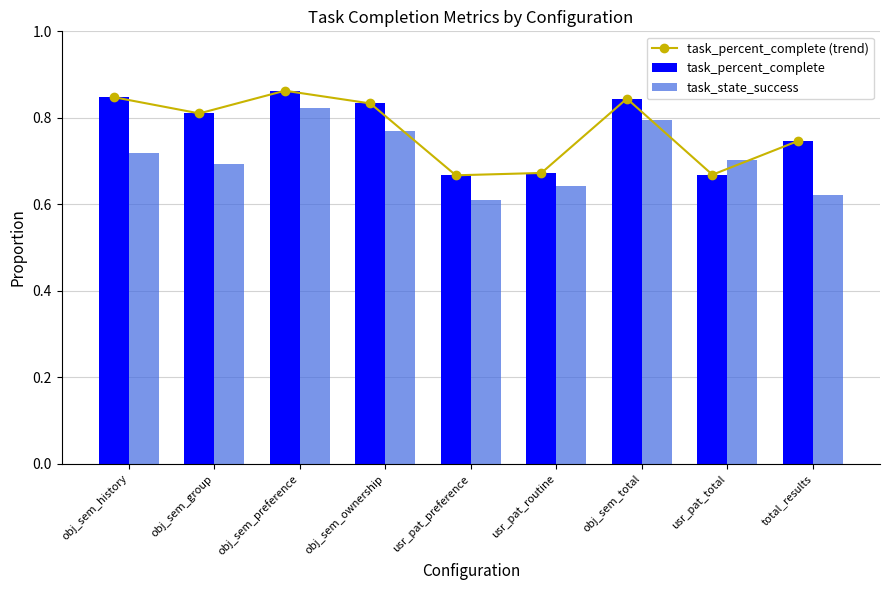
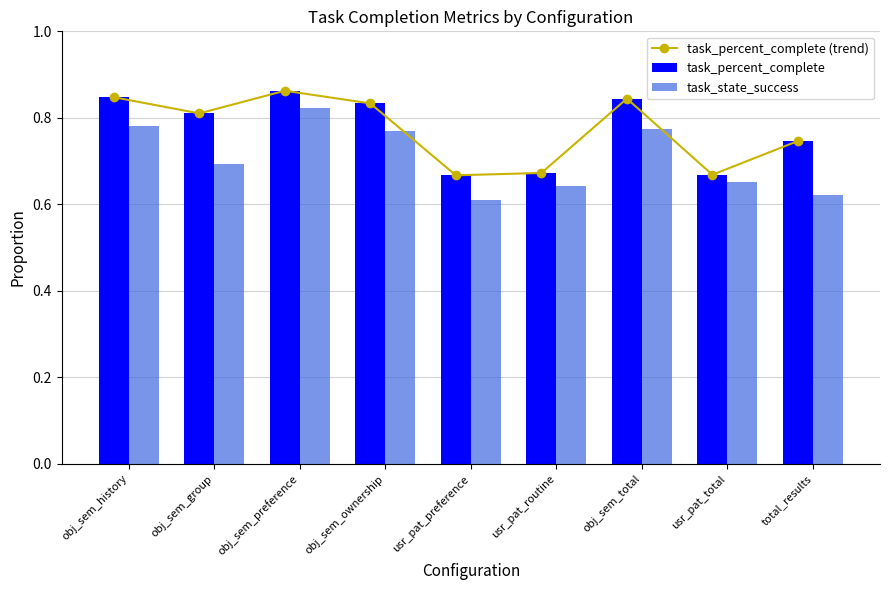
  {
    "task_percent_complete": {
      "obj_sem_history": 0.85,
      "obj_sem_group": 0.81,
      "obj_sem_preference": 0.86,
      "obj_sem_ownership": 0.83,
      "usr_pat_preference": 0.67,
      "usr_pat_routine": 0.67,
      "obj_sem_total": 0.84,
      "usr_pat_total": 0.67,
      "total_results": 0.75
    },
    "task_state_success": {
-     "obj_sem_history": 0.72,
+     "obj_sem_history": 0.78,
      "obj_sem_group": 0.69,
      "obj_sem_preference": 0.82,
      "obj_sem_ownership": 0.77,
      "usr_pat_preference": 0.61,
      "usr_pat_routine": 0.64,
-     "obj_sem_total": 0.79,
-     "usr_pat_total": 0.70,
+     "obj_sem_total": 0.78,
+     "usr_pat_total": 0.65,
      "total_results": 0.62
    }
  }
